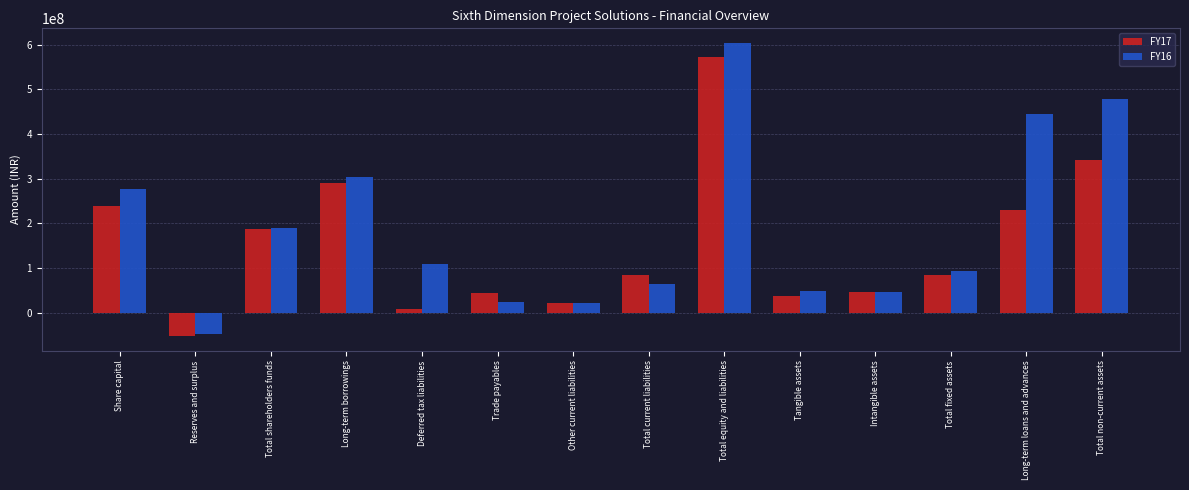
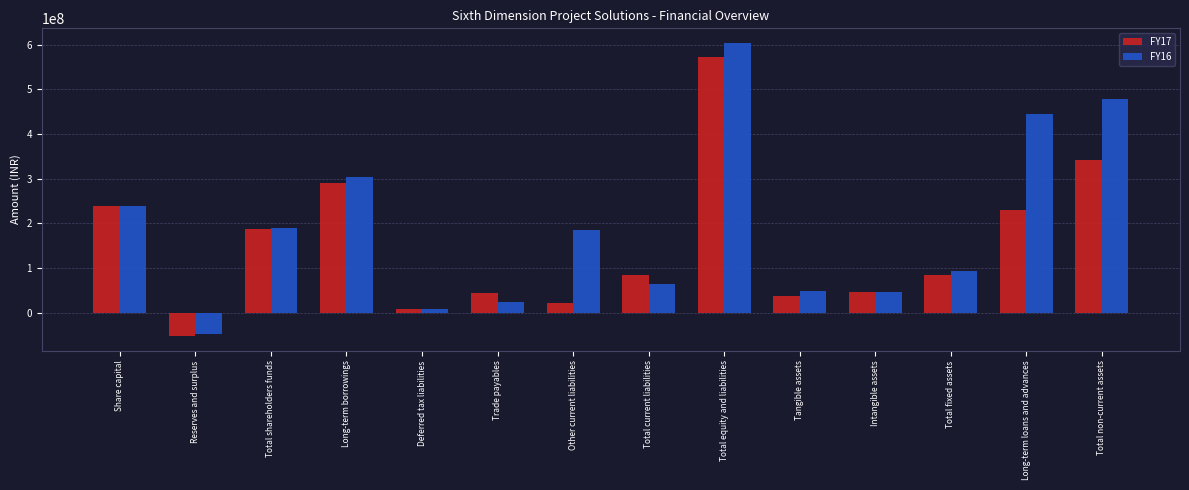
  {
    "FY17": {
      "Share capital": 240000000,
      "Reserves and surplus": -50000000,
      "Total shareholders funds": 190000000,
      "Long-term borrowings": 290000000,
      "Deferred tax liabilities": 10000000,
      "Trade payables": 40000000,
      "Other current liabilities": 20000000,
      "Total current liabilities": 80000000,
      "Total equity and liabilities": 570000000,
      "Tangible assets": 40000000,
      "Intangible assets": 50000000,
      "Total fixed assets": 90000000,
      "Long-term loans and advances": 230000000,
      "Total non-current assets": 340000000
    },
    "FY16": {
-     "Share capital": 280000000,
+     "Share capital": 240000000,
      "Reserves and surplus": -50000000,
      "Total shareholders funds": 190000000,
      "Long-term borrowings": 300000000,
-     "Deferred tax liabilities": 110000000,
+     "Deferred tax liabilities": 10000000,
      "Trade payables": 30000000,
-     "Other current liabilities": 20000000,
+     "Other current liabilities": 190000000,
      "Total current liabilities": 60000000,
      "Total equity and liabilities": 600000000,
      "Tangible assets": 50000000,
      "Intangible assets": 50000000,
      "Total fixed assets": 90000000,
      "Long-term loans and advances": 440000000,
      "Total non-current assets": 480000000
    }
  }
